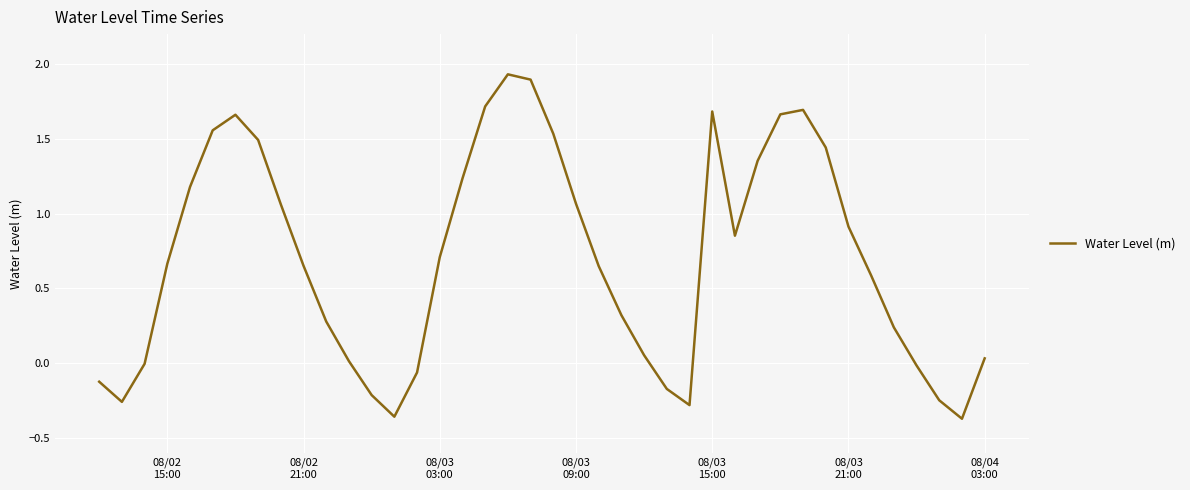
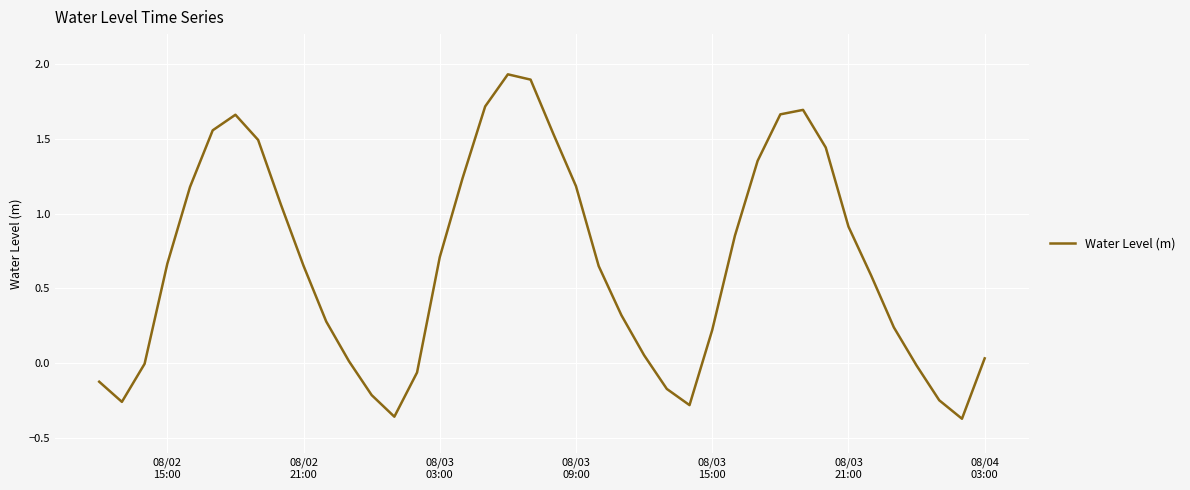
  {
    "08/02 15:00": 0.66,
    "08/02 21:00": 0.65,
    "08/03 03:00": 0.71,
-   "08/03 09:00": 1.07,
-   "08/03 15:00": 1.68,
+   "08/03 09:00": 1.18,
+   "08/03 15:00": 0.22,
    "08/03 21:00": 0.91,
    "08/04 03:00": 0.03
  }
